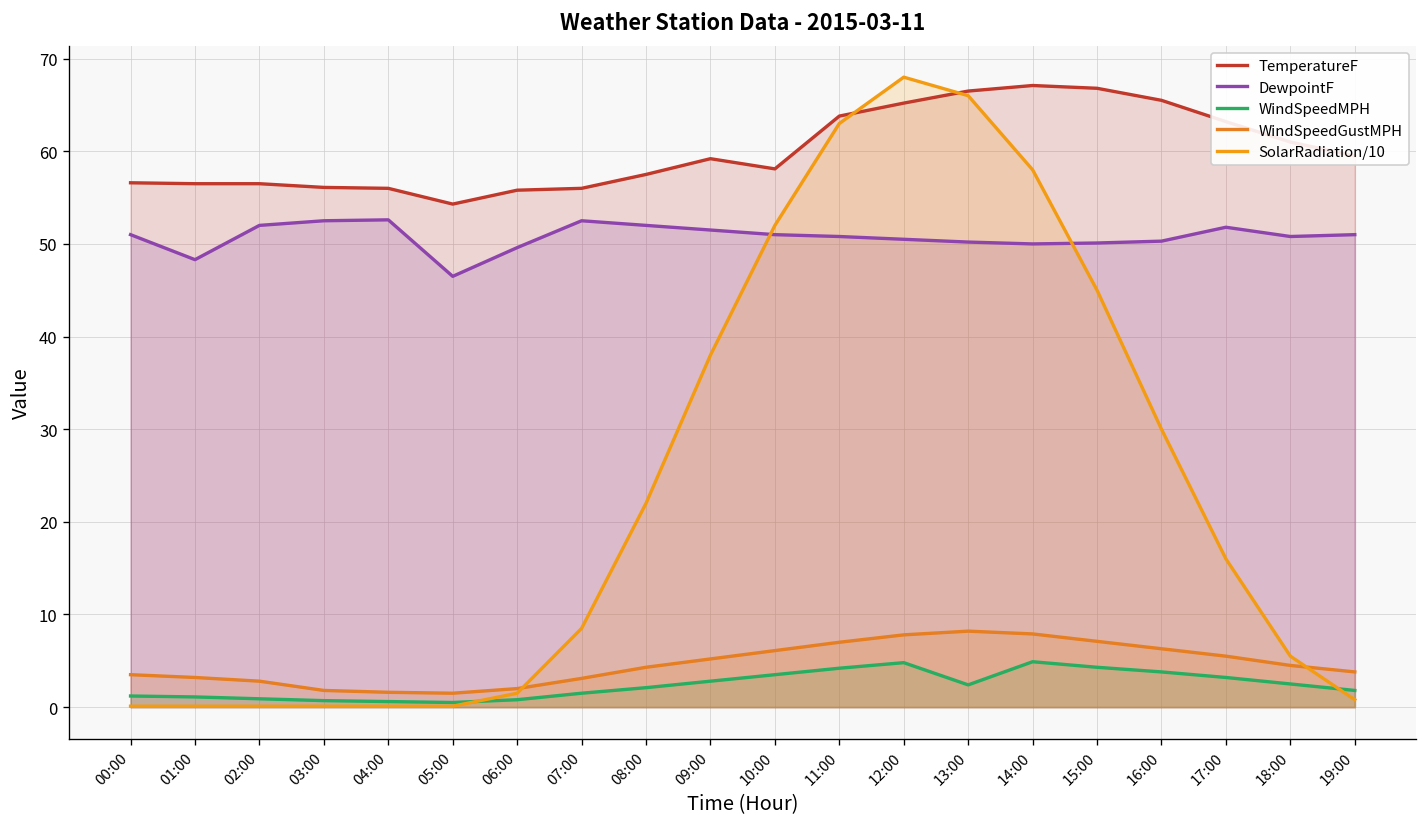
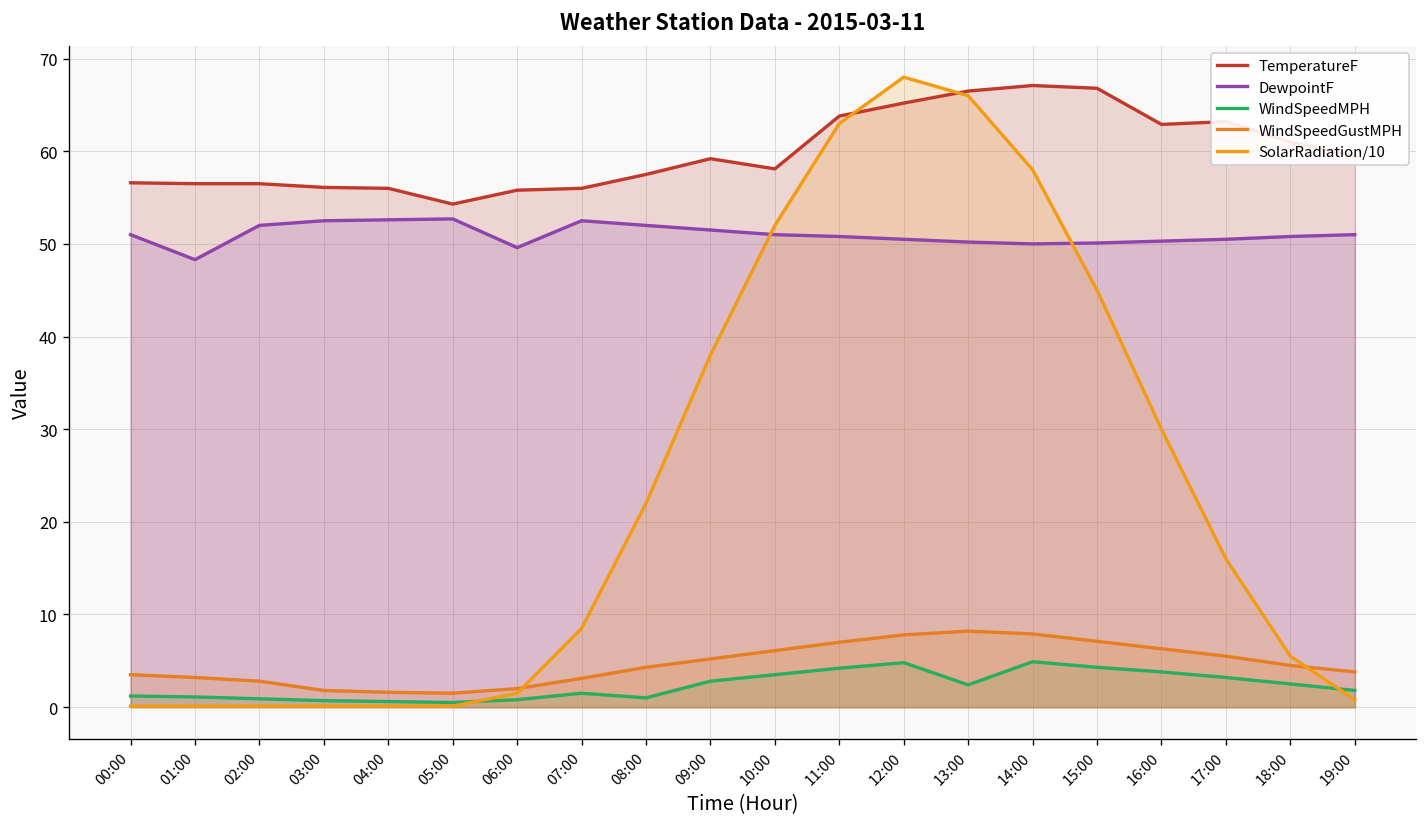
  {
    "TemperatureF": {
      "00:00": 57,
      "01:00": 57,
      "02:00": 57,
      "03:00": 56,
      "04:00": 56,
      "05:00": 54,
      "06:00": 56,
      "07:00": 56,
      "08:00": 58,
      "09:00": 59,
      "10:00": 58,
      "11:00": 64,
      "12:00": 65,
      "13:00": 67,
      "14:00": 67,
      "15:00": 67,
-     "16:00": 66
+     "16:00": 63
    },
    "DewpointF": {
      "00:00": 51,
      "01:00": 48,
      "02:00": 52,
      "03:00": 53,
      "04:00": 53,
-     "05:00": 47,
+     "05:00": 53,
      "06:00": 50,
      "07:00": 53,
      "08:00": 52,
      "09:00": 52,
      "10:00": 51,
      "11:00": 51,
      "12:00": 51,
      "13:00": 50,
      "14:00": 50,
      "15:00": 50,
      "16:00": 50,
-     "17:00": 52,
+     "17:00": 51,
      "18:00": 51,
      "19:00": 51
    },
    "WindSpeedMPH": {
      "00:00": 1,
      "01:00": 1,
      "02:00": 1,
      "03:00": 1,
      "04:00": 1,
      "05:00": 1,
      "06:00": 1,
      "07:00": 2,
-     "08:00": 2,
+     "08:00": 1,
      "09:00": 3,
      "10:00": 4,
      "11:00": 4,
      "12:00": 5,
      "13:00": 2,
      "14:00": 5,
      "15:00": 4,
      "16:00": 4,
      "17:00": 3,
      "18:00": 3,
      "19:00": 2
    }
  }
